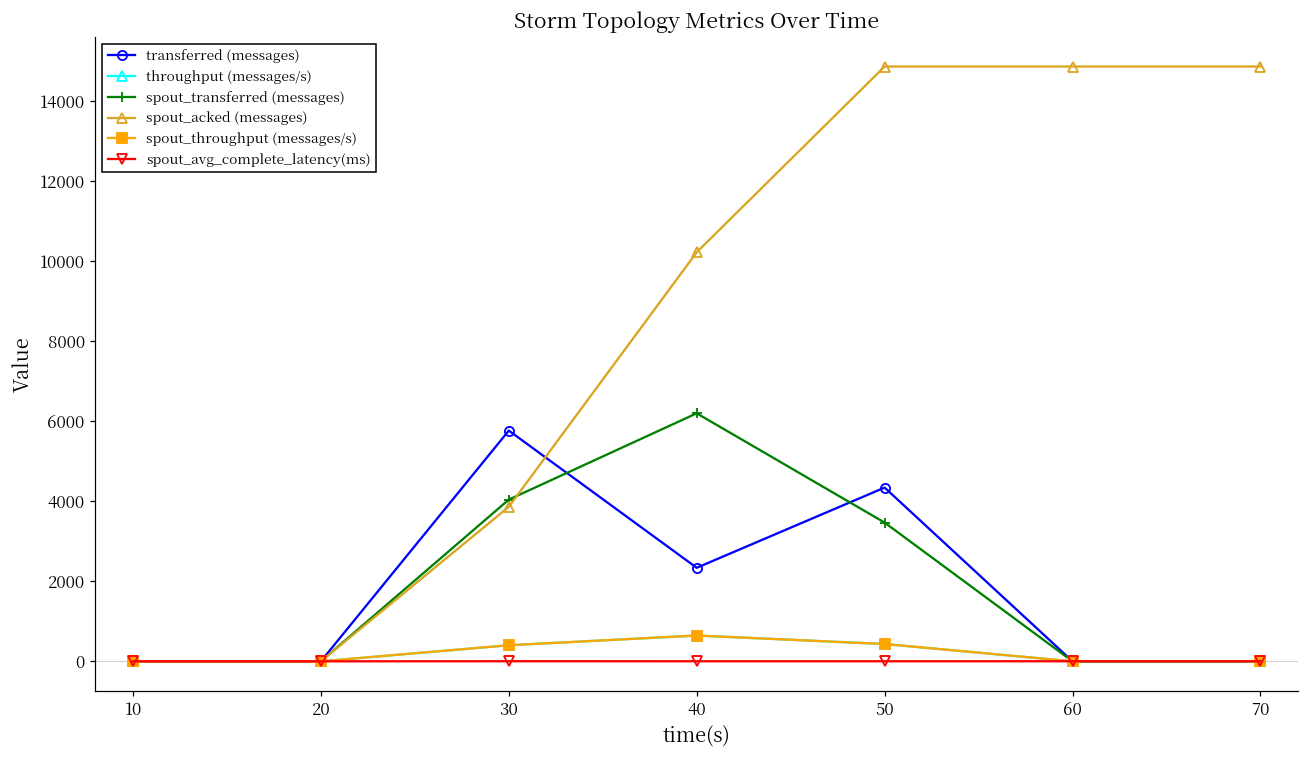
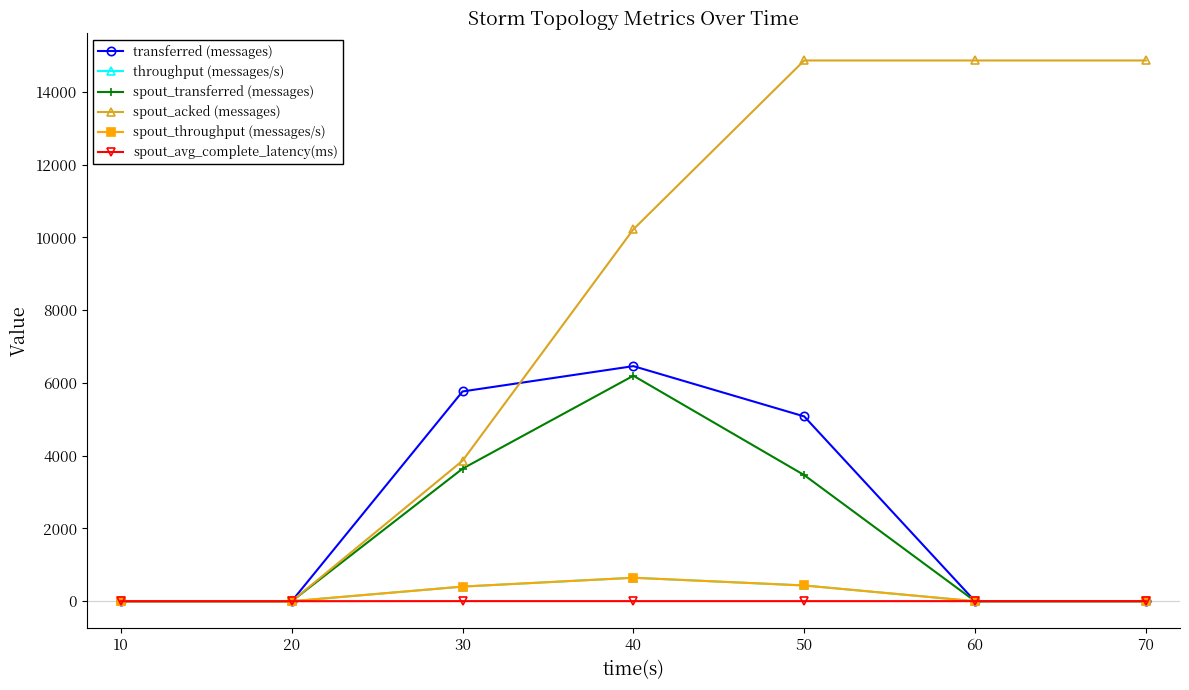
  {
    "transferred (messages)": {
      "30": 5800,
-     "40": 2300,
-     "50": 4300
+     "40": 6500,
+     "50": 5100
    },
    "spout_transferred (messages)": {
-     "30": 4000,
+     "30": 3600,
      "40": 6200,
      "50": 3500
    },
    "spout_avg_complete_latency(ms)": {
      "30": 0,
      "40": 0,
      "50": 0
    }
  }
